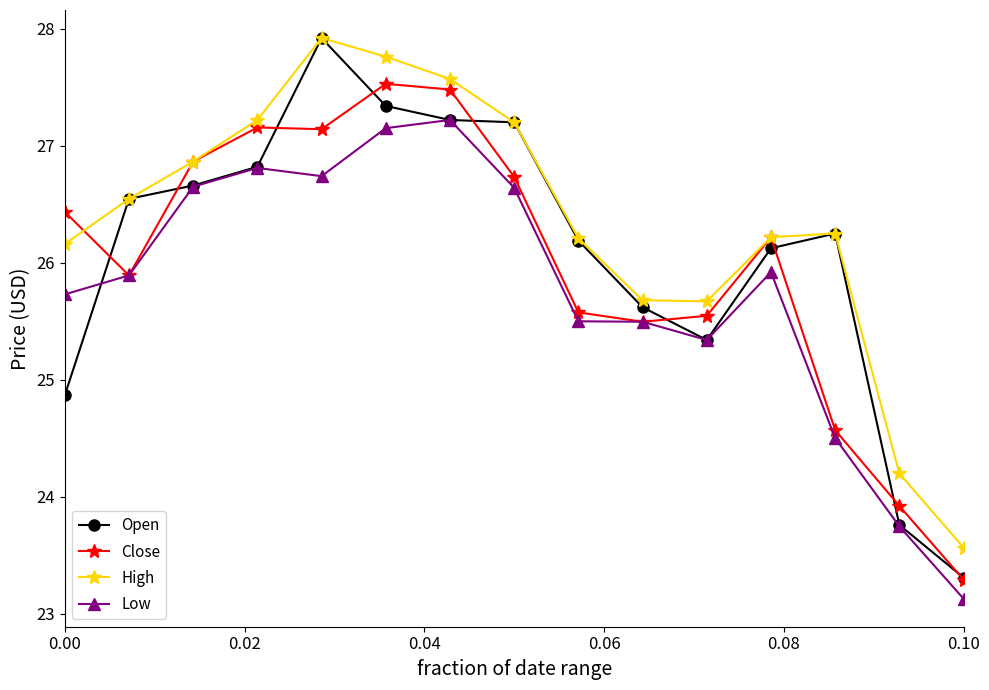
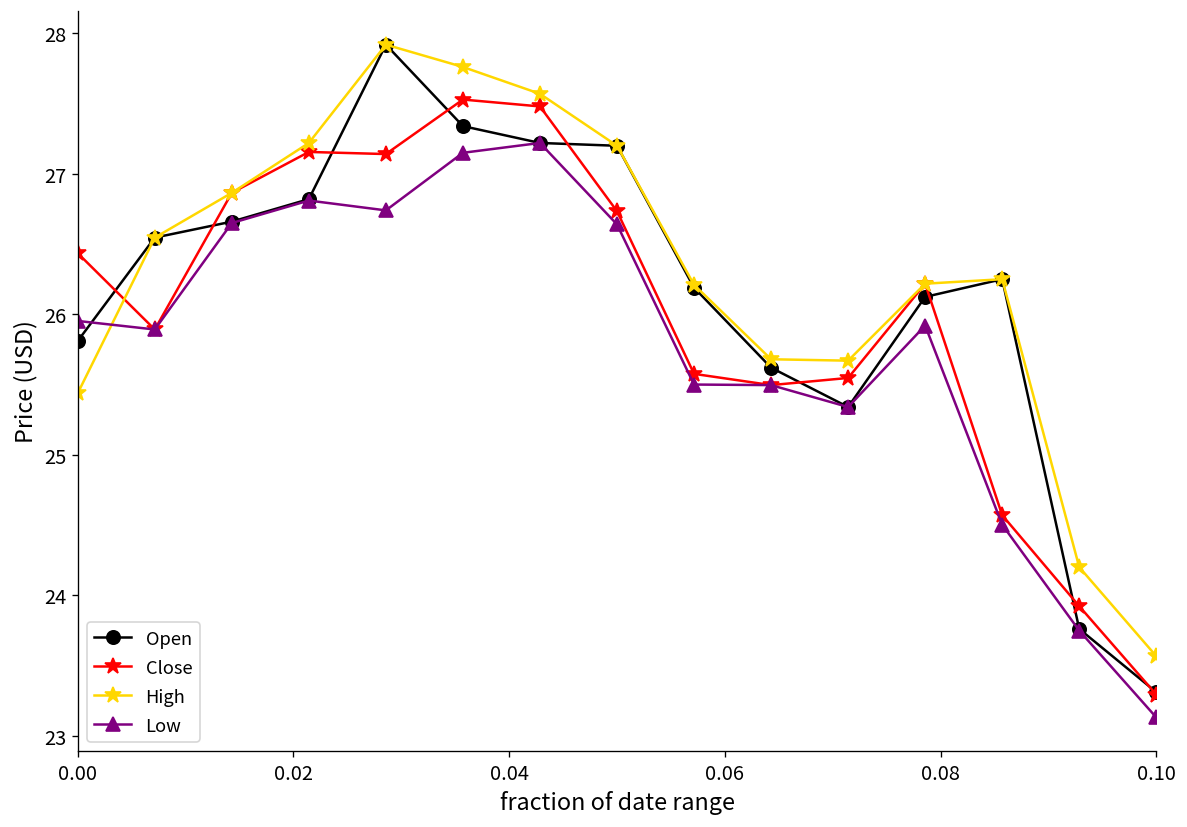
  {
    "Open": {
-     "0.00": 24.87
+     "0.00": 25.81
    },
    "Close": {
      "0.00": 26.44
    },
    "High": {
-     "0.00": 26.16,
+     "0.00": 25.44,
      "0.10": 23.57
    },
    "Low": {
-     "0.00": 25.73,
+     "0.00": 25.95,
      "0.10": 23.13
    }
  }
